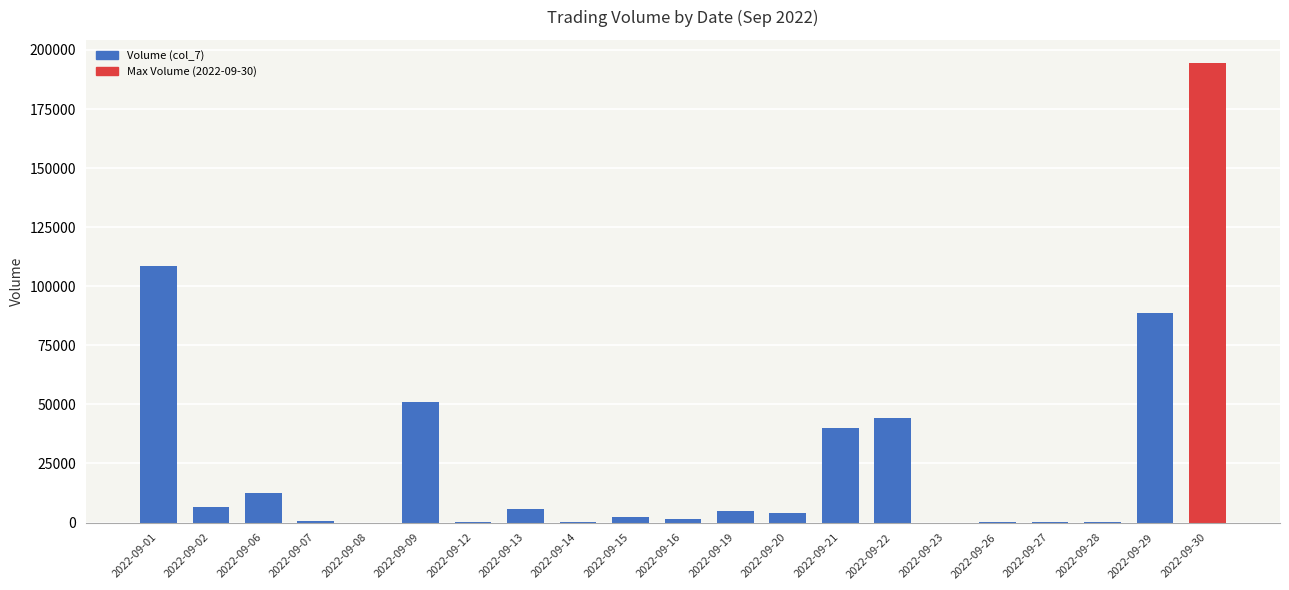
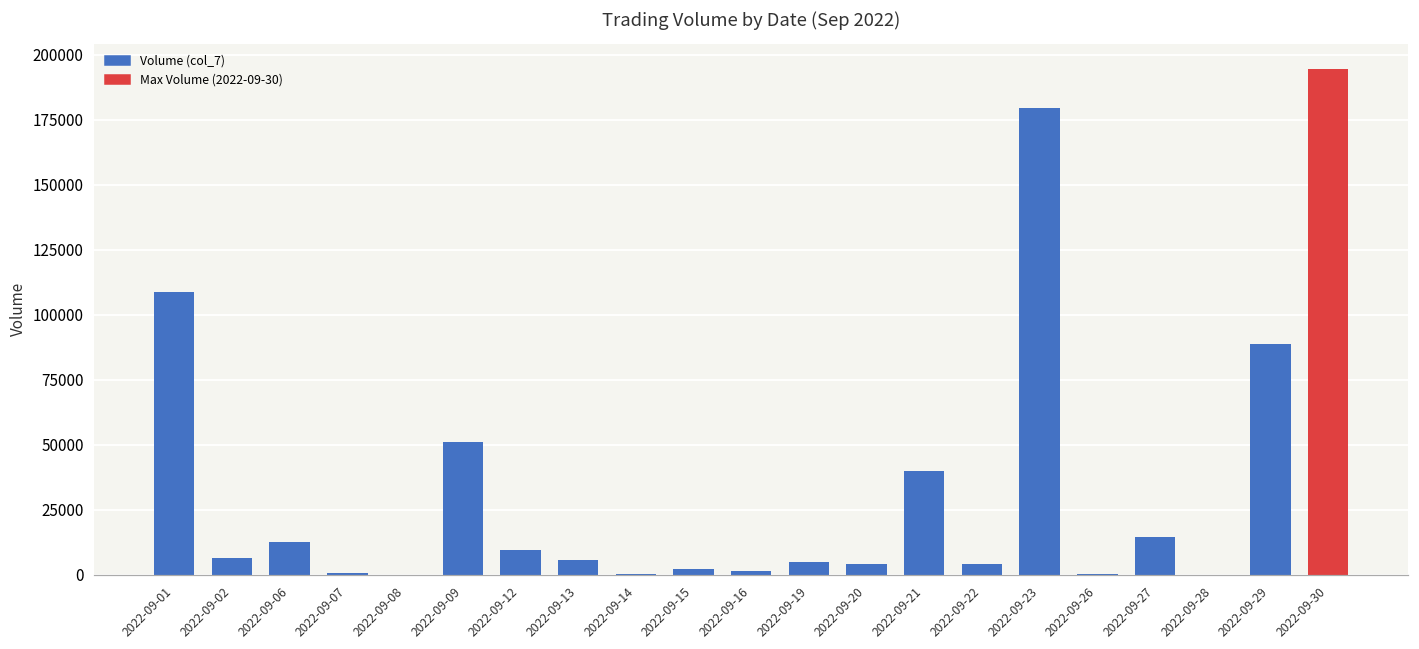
  {
    "2022-09-01": 109000,
    "2022-09-02": 6000,
    "2022-09-06": 12000,
    "2022-09-09": 51000,
-   "2022-09-12": 0,
+   "2022-09-12": 9000,
    "2022-09-13": 6000,
    "2022-09-15": 2000,
    "2022-09-16": 1000,
    "2022-09-19": 5000,
    "2022-09-20": 4000,
    "2022-09-21": 40000,
-   "2022-09-22": 44000,
-   "2022-09-23": 0,
-   "2022-09-27": 0,
+   "2022-09-22": 4000,
+   "2022-09-23": 180000,
+   "2022-09-27": 14000,
    "2022-09-29": 89000,
    "2022-09-30": 195000
  }
